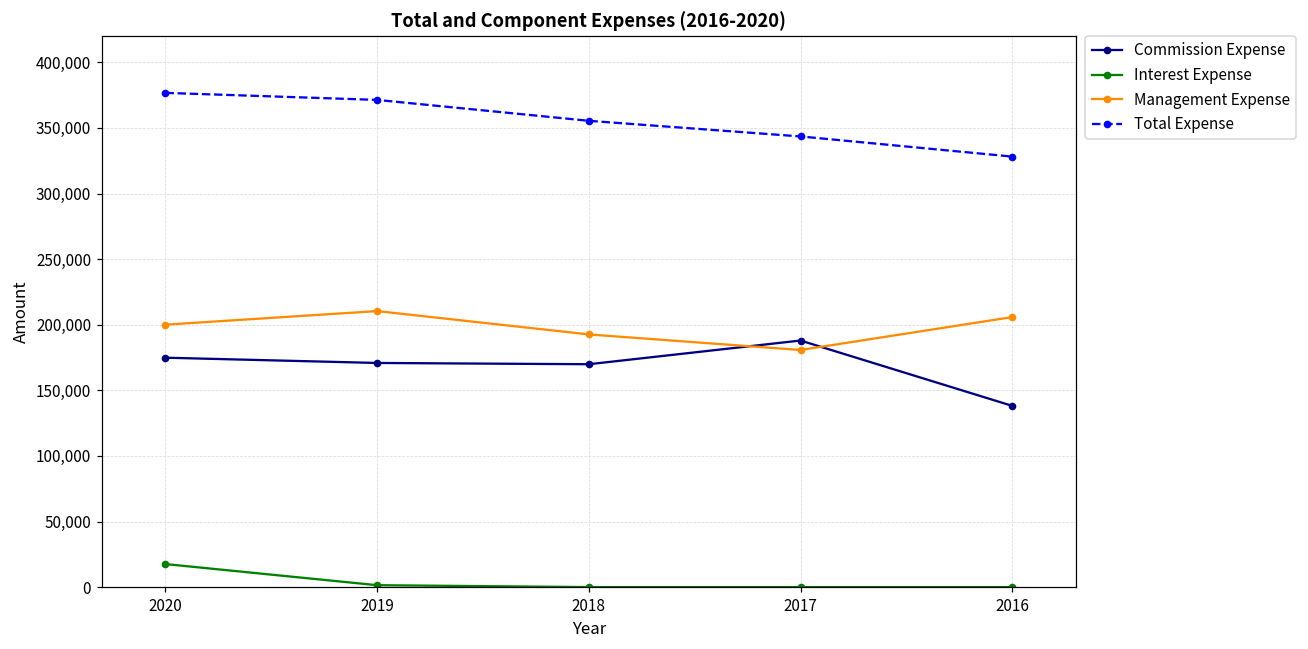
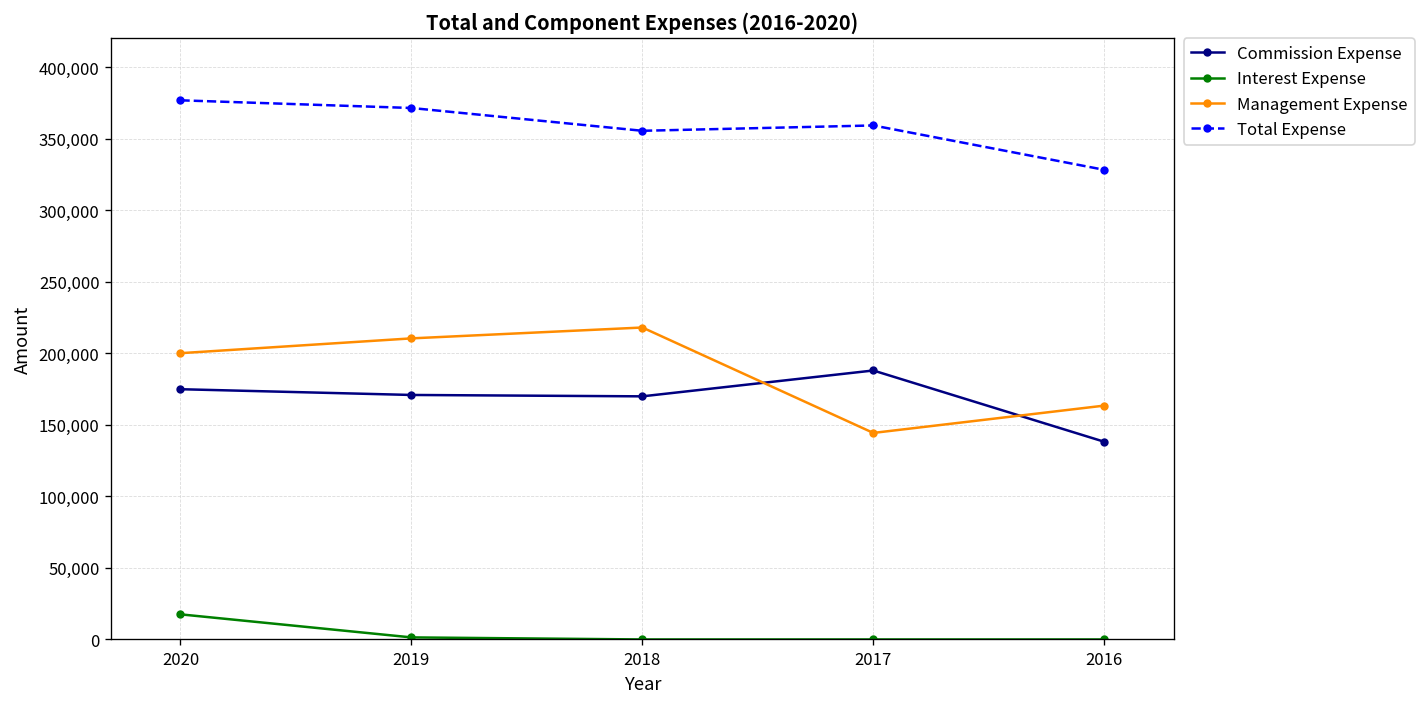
  {
    "Commission Expense": {
      "2020": "175,000",
      "2019": "171,000",
      "2018": "170,000",
      "2017": "188,000",
      "2016": "138,000"
    },
    "Interest Expense": {
      "2020": "18,000",
      "2019": "1,000",
      "2018": "0",
      "2017": "0",
      "2016": "0"
    },
    "Management Expense": {
      "2020": "200,000",
      "2019": "210,000",
-     "2018": "193,000",
-     "2017": "181,000",
-     "2016": "206,000"
+     "2018": "218,000",
+     "2017": "144,000",
+     "2016": "163,000"
    },
    "Total Expense": {
      "2020": "377,000",
      "2019": "371,000",
      "2018": "355,000",
-     "2017": "344,000",
+     "2017": "359,000",
      "2016": "328,000"
    }
  }
